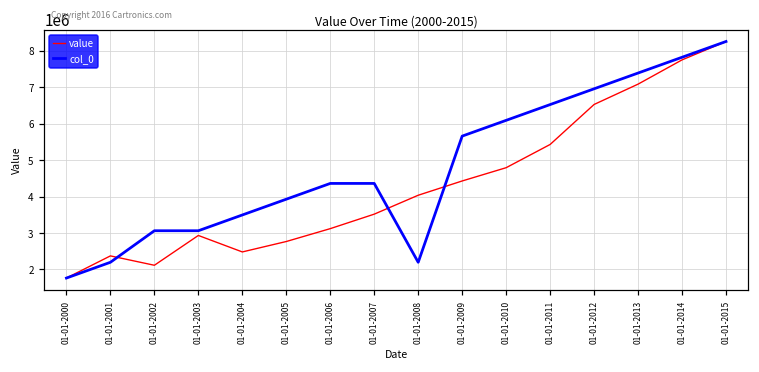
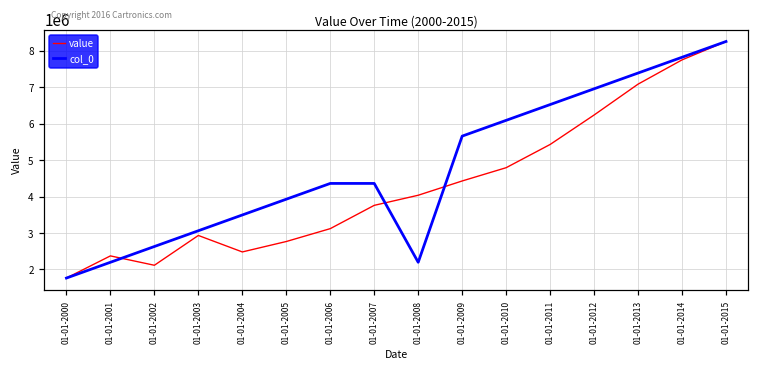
  {
    "value": {
      "01-01-2001": 2400000,
      "01-01-2002": 2100000,
      "01-01-2003": 2900000,
      "01-01-2004": 2500000,
      "01-01-2005": 2800000,
      "01-01-2006": 3100000,
-     "01-01-2007": 3500000,
+     "01-01-2007": 3800000,
      "01-01-2008": 4000000,
      "01-01-2009": 4400000,
      "01-01-2010": 4800000,
      "01-01-2011": 5400000,
-     "01-01-2012": 6500000,
+     "01-01-2012": 6200000,
      "01-01-2013": 7100000
    },
    "col_0": {
      "01-01-2001": 2200000,
-     "01-01-2002": 3100000,
+     "01-01-2002": 2600000,
      "01-01-2003": 3100000,
      "01-01-2004": 3500000,
      "01-01-2005": 3900000,
      "01-01-2006": 4400000,
      "01-01-2007": 4400000,
      "01-01-2008": 2200000,
      "01-01-2009": 5700000,
      "01-01-2010": 6100000,
      "01-01-2011": 6500000,
      "01-01-2012": 7000000,
      "01-01-2013": 7400000
    }
  }
